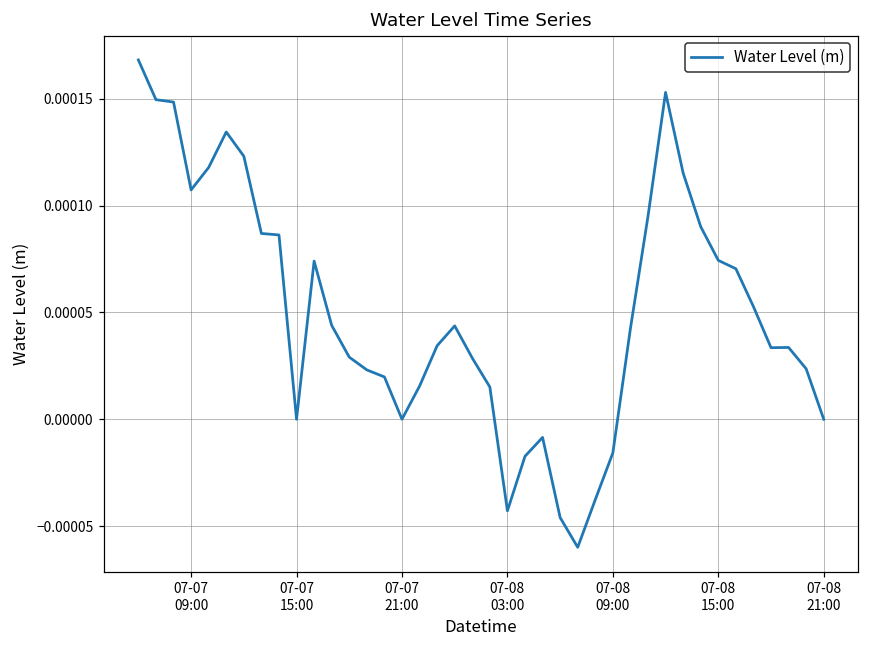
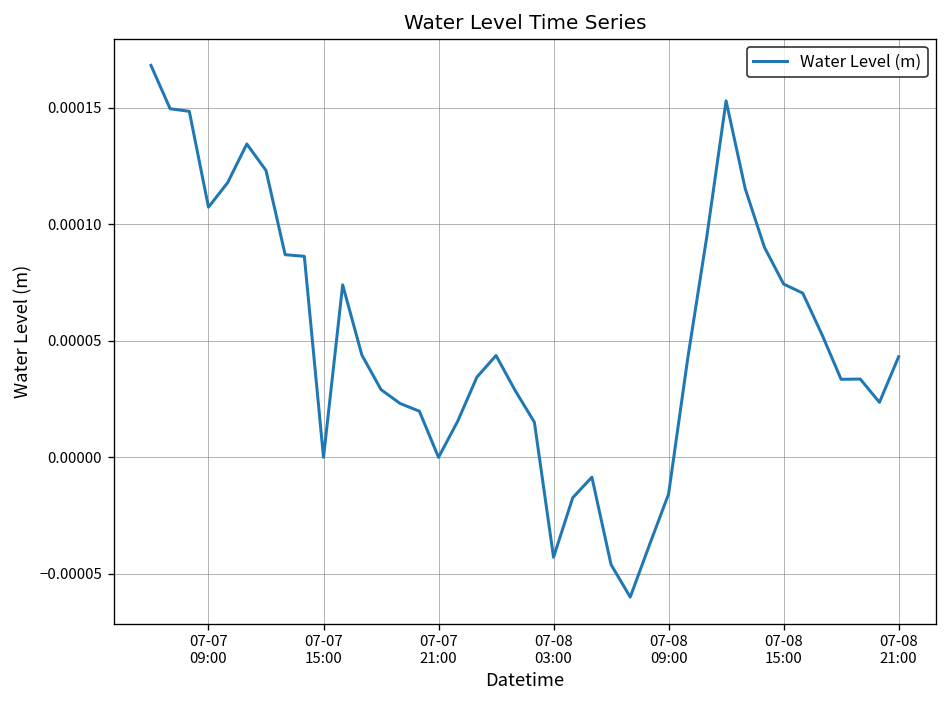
  {
    "07-07 09:00": 0.000107,
    "07-07 15:00": 0.00000,
    "07-07 21:00": 0.00000,
    "07-08 03:00": -0.000043,
    "07-08 09:00": -0.000016,
    "07-08 15:00": 0.000074,
-   "07-08 21:00": 0.00000
+   "07-08 21:00": 0.00004
  }
